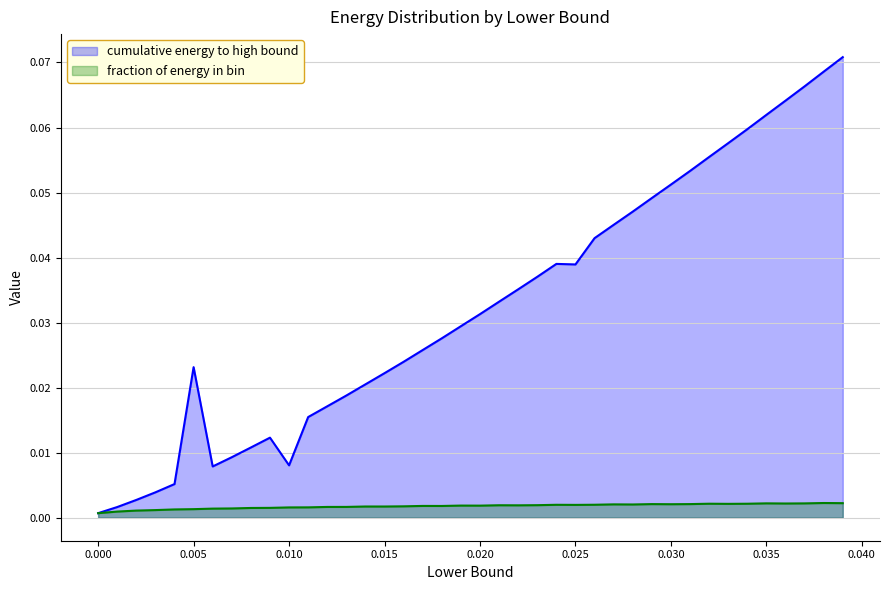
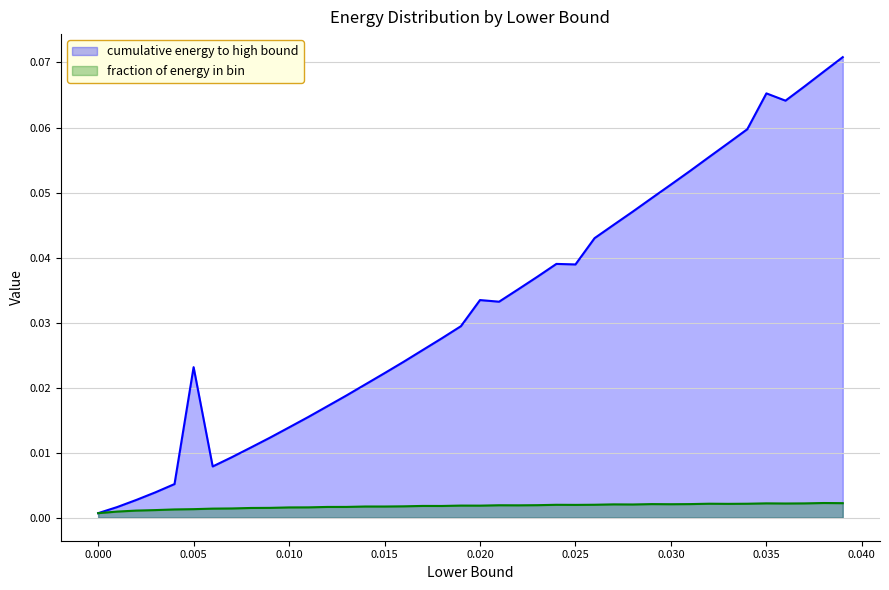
  {
    "cumulative energy to high bound": {
      "0.005": 0.023,
-     "0.010": 0.008,
+     "0.010": 0.014,
      "0.015": 0.022,
-     "0.020": 0.031,
+     "0.020": 0.033,
      "0.025": 0.039,
      "0.030": 0.051,
-     "0.035": 0.062
+     "0.035": 0.065
    },
    "fraction of energy in bin": {
      "0.005": 0.001,
      "0.010": 0.002,
      "0.015": 0.002,
      "0.020": 0.002,
      "0.025": 0.002,
      "0.030": 0.002,
      "0.035": 0.002
    }
  }
